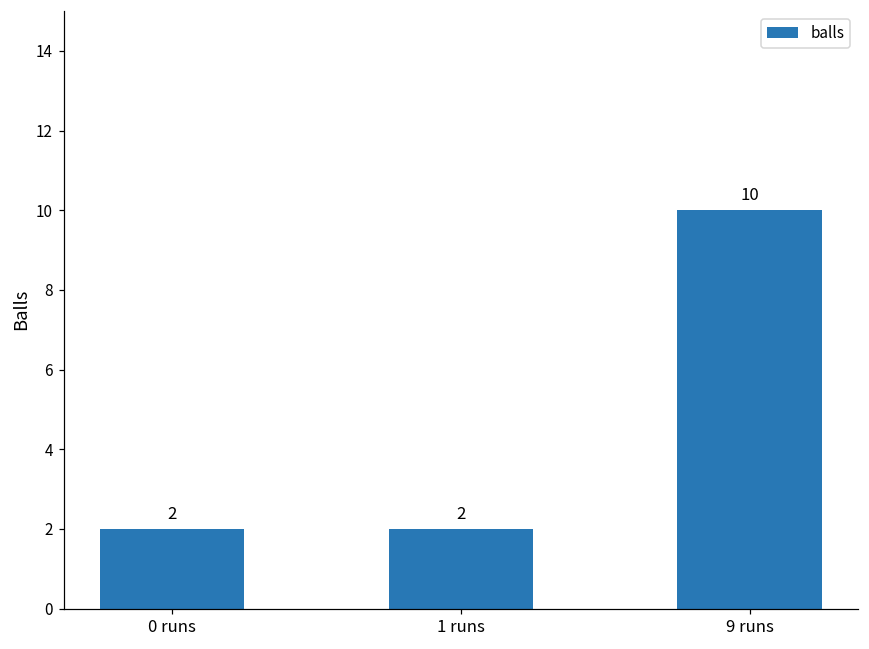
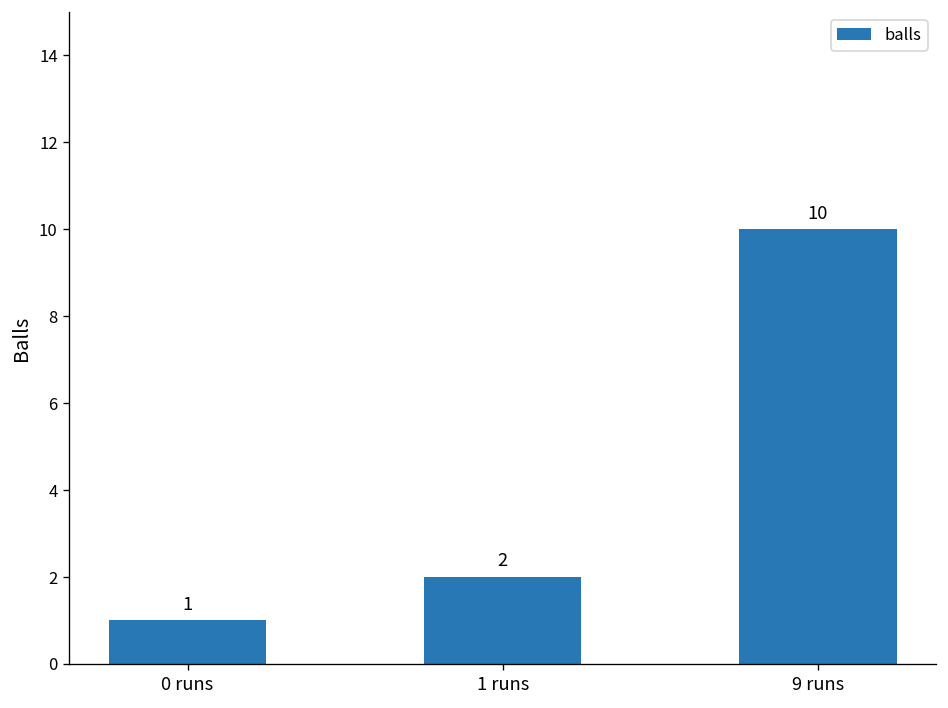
  {
-   "0 runs": 2,
+   "0 runs": 1,
    "1 runs": 2,
    "9 runs": 10
  }
